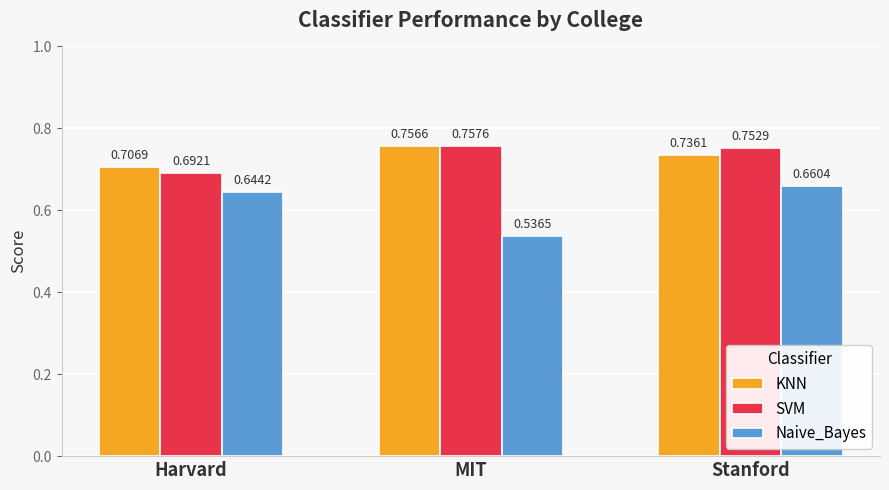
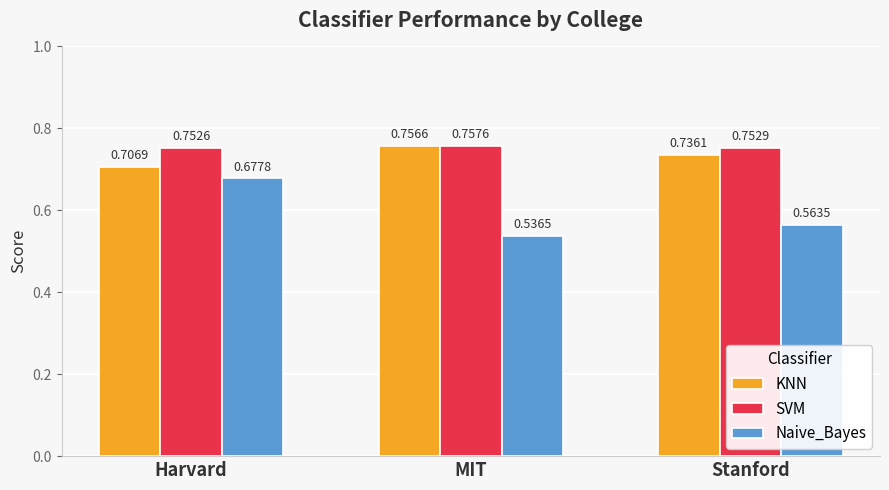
  {
    "KNN": {
      "Harvard": 0.7069,
      "MIT": 0.7566,
      "Stanford": 0.7361
    },
    "SVM": {
-     "Harvard": 0.6921,
+     "Harvard": 0.7526,
      "MIT": 0.7576,
      "Stanford": 0.7529
    },
    "Naive_Bayes": {
-     "Harvard": 0.6442,
+     "Harvard": 0.6778,
      "MIT": 0.5365,
-     "Stanford": 0.6604
+     "Stanford": 0.5635
    }
  }
